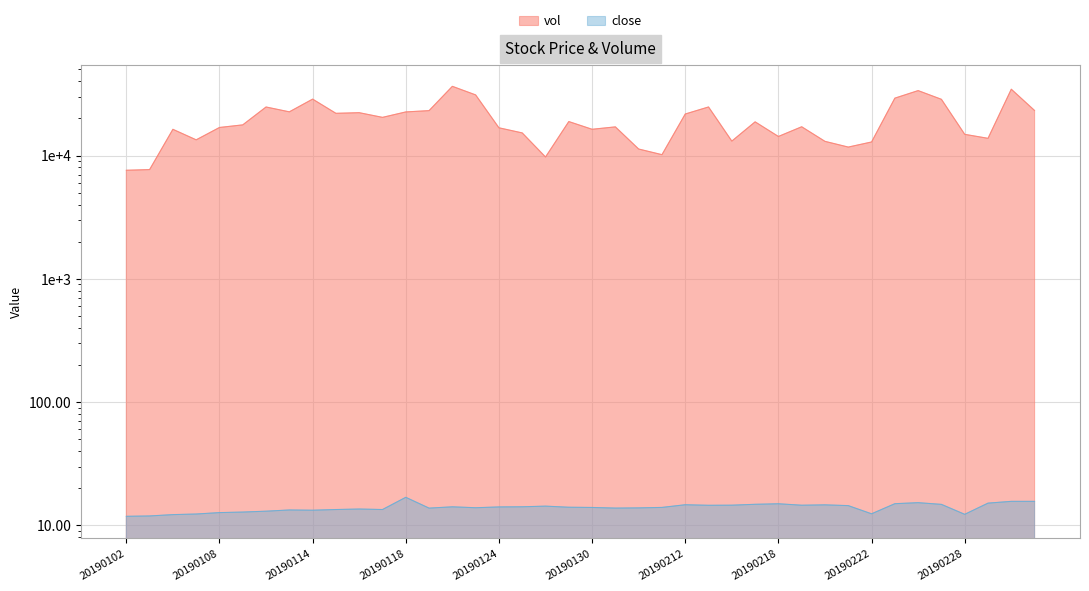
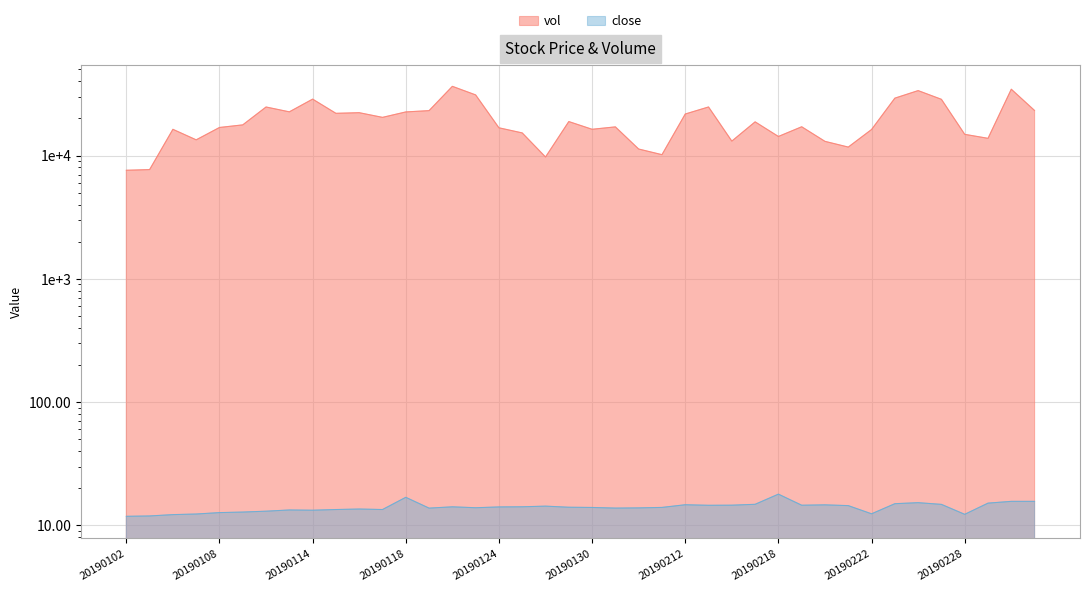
  {
    "vol": {
      "20190102": 8000,
      "20190108": 17000,
      "20190114": 29000,
      "20190118": 23000,
      "20190124": 17000,
      "20190130": 16000,
      "20190212": 22000,
      "20190218": 14000,
-     "20190222": 13000,
+     "20190222": 16000,
      "20190228": 15000
    },
    "close": {
      "20190102": 12,
      "20190108": 13,
      "20190114": 13,
      "20190118": 17,
      "20190124": 14,
      "20190130": 14,
      "20190212": 15,
-     "20190218": 15,
+     "20190218": 18,
      "20190222": 12,
      "20190228": 12
    }
  }
